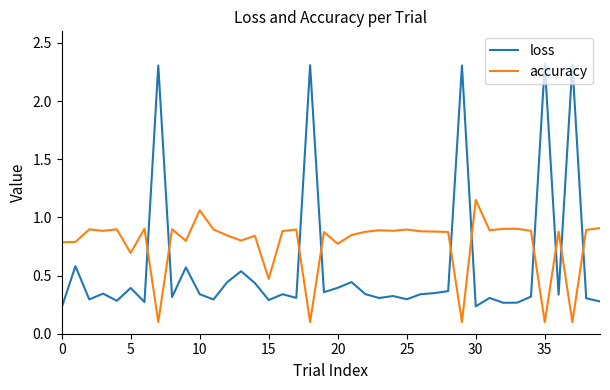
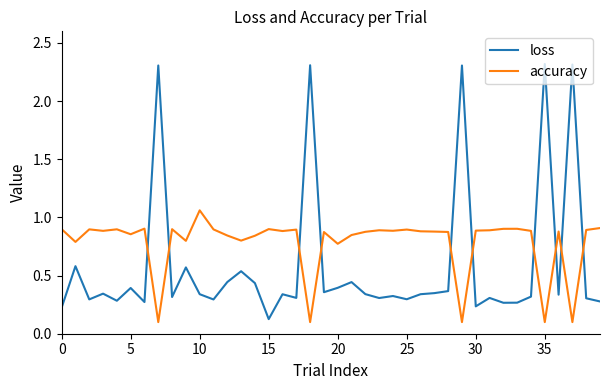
  {
    "loss": {
      "0": 0.22,
      "5": 0.39,
      "10": 0.34,
-     "15": 0.29,
+     "15": 0.13,
      "20": 0.39,
      "25": 0.30,
      "30": 0.24
    },
    "accuracy": {
-     "0": 0.79,
-     "5": 0.69,
+     "0": 0.90,
+     "5": 0.86,
      "10": 1.06,
-     "15": 0.47,
+     "15": 0.90,
      "20": 0.77,
      "25": 0.90,
-     "30": 1.15,
+     "30": 0.89,
      "35": 0.10
    }
  }
